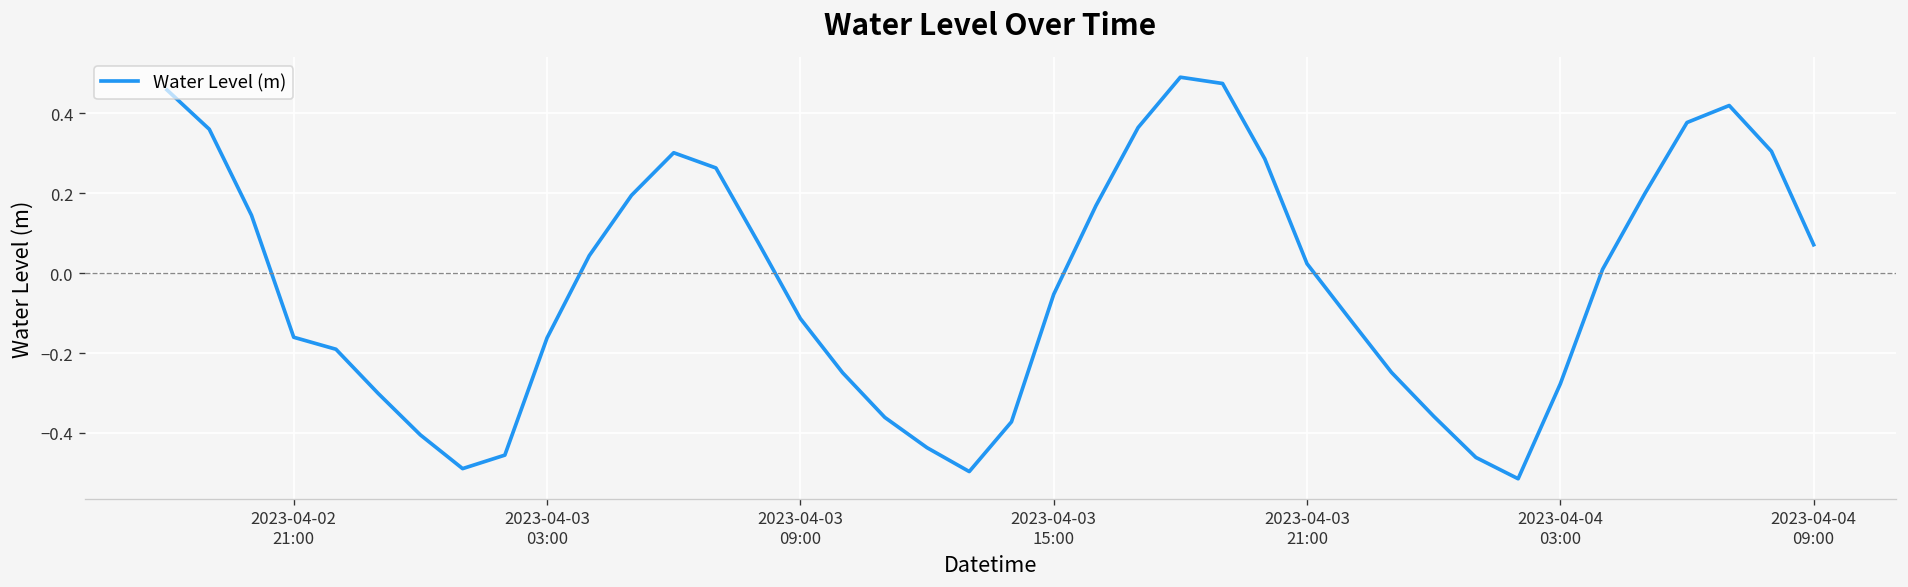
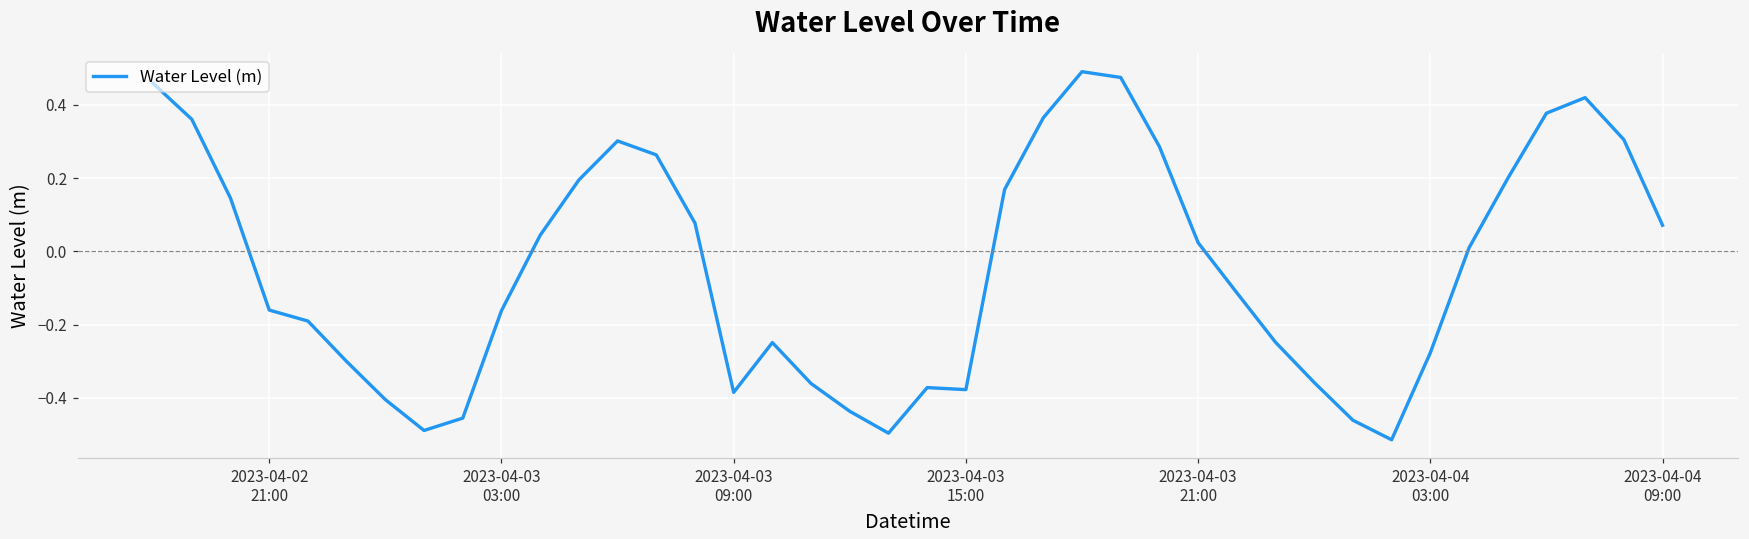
  {
    "2023-04-02 21:00": -0.16,
    "2023-04-03 03:00": -0.16,
-   "2023-04-03 09:00": -0.11,
-   "2023-04-03 15:00": -0.05,
+   "2023-04-03 09:00": -0.39,
+   "2023-04-03 15:00": -0.38,
    "2023-04-03 21:00": 0.02,
    "2023-04-04 03:00": -0.28,
    "2023-04-04 09:00": 0.07
  }
